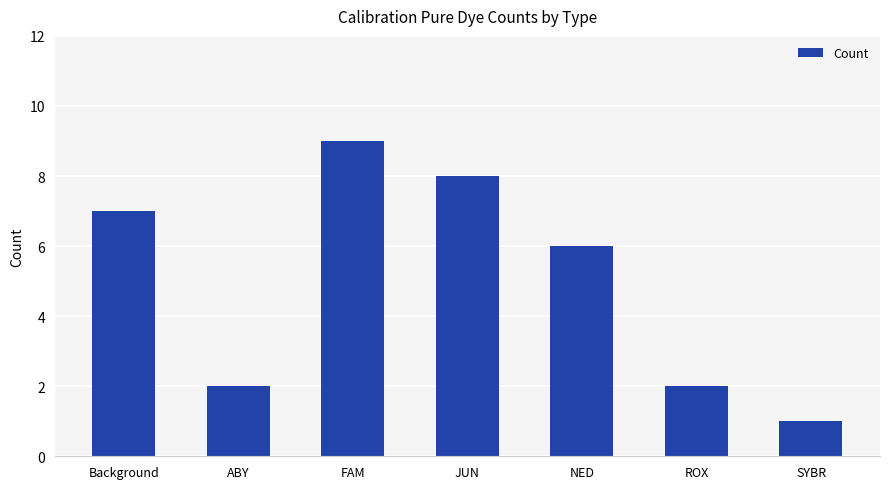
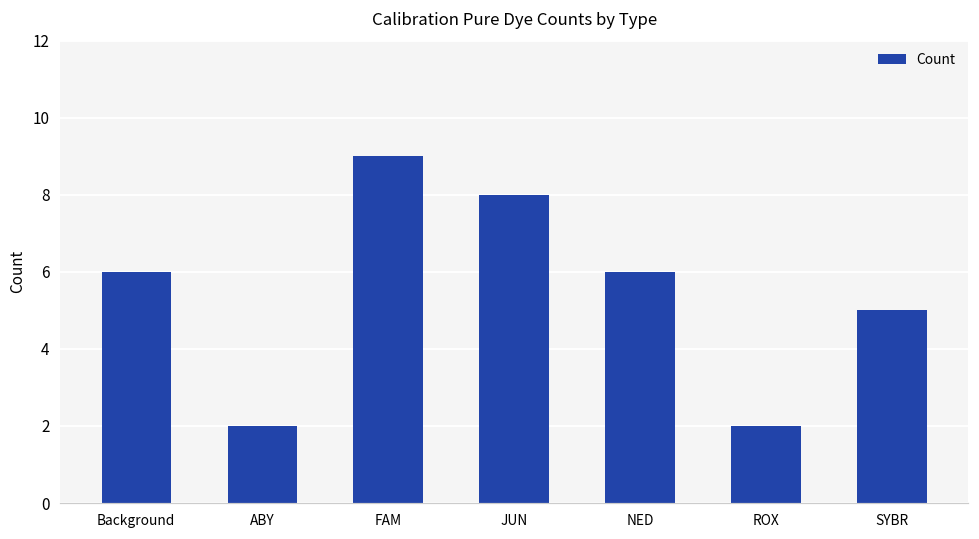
  {
-   "Background": 7,
+   "Background": 6,
    "ABY": 2,
    "FAM": 9,
    "JUN": 8,
    "NED": 6,
    "ROX": 2,
-   "SYBR": 1
+   "SYBR": 5
  }
